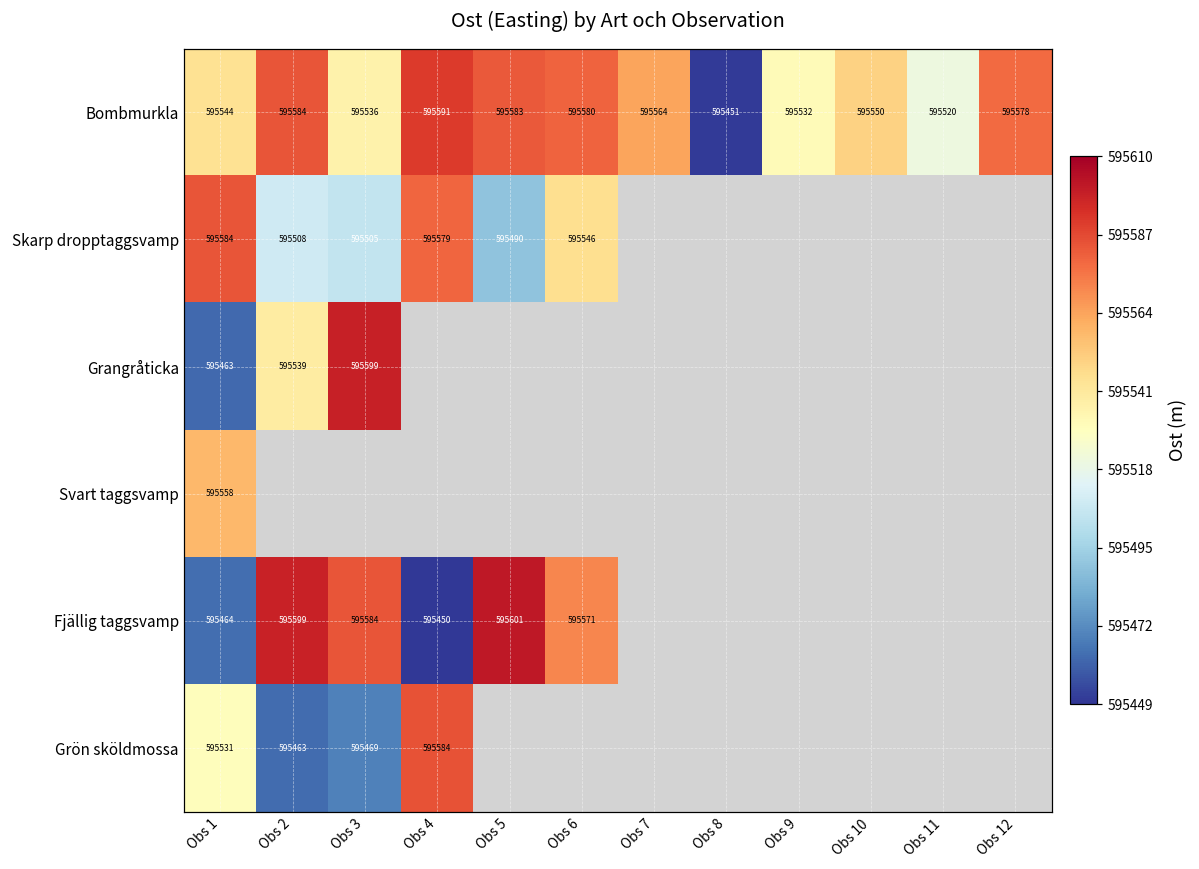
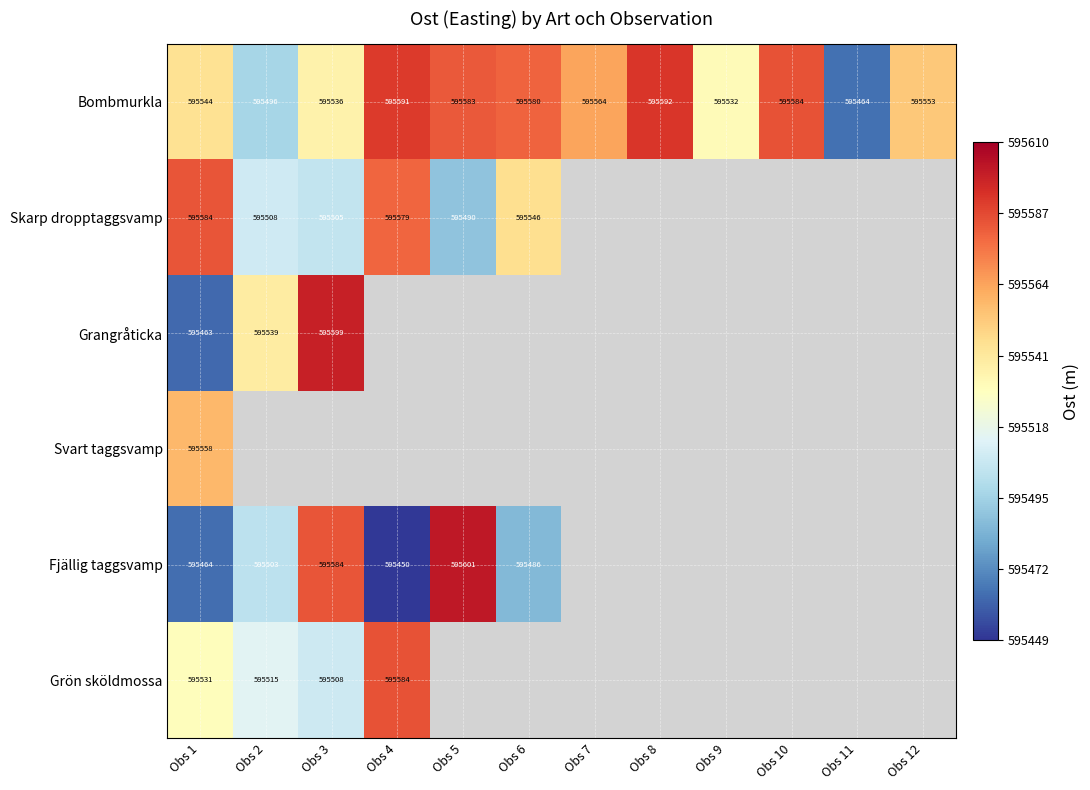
  {
    "Bombmurkla": {
      "Obs 1": 595544,
-     "Obs 2": 595584,
+     "Obs 2": 595496,
      "Obs 3": 595536,
      "Obs 4": 595591,
      "Obs 5": 595583,
      "Obs 6": 595580,
      "Obs 7": 595564,
-     "Obs 8": 595451,
+     "Obs 8": 595592,
      "Obs 9": 595532,
-     "Obs 10": 595550,
-     "Obs 11": 595520,
-     "Obs 12": 595578
+     "Obs 10": 595584,
+     "Obs 11": 595464,
+     "Obs 12": 595553
    },
    "Skarp dropptaggsvamp": {
      "Obs 1": 595584,
      "Obs 2": 595508,
      "Obs 3": 595505,
      "Obs 4": 595579,
      "Obs 5": 595490,
      "Obs 6": 595546
    },
    "Grangråticka": {
      "Obs 1": 595463,
      "Obs 2": 595539,
      "Obs 3": 595599
    },
    "Svart taggsvamp": {
      "Obs 1": 595558
    },
    "Fjällig taggsvamp": {
      "Obs 1": 595464,
-     "Obs 2": 595599,
+     "Obs 2": 595503,
      "Obs 3": 595584,
      "Obs 4": 595450,
      "Obs 5": 595601,
-     "Obs 6": 595571
+     "Obs 6": 595486
    },
    "Grön sköldmossa": {
      "Obs 1": 595531,
-     "Obs 2": 595463,
-     "Obs 3": 595469,
+     "Obs 2": 595515,
+     "Obs 3": 595508,
      "Obs 4": 595584
    }
  }
